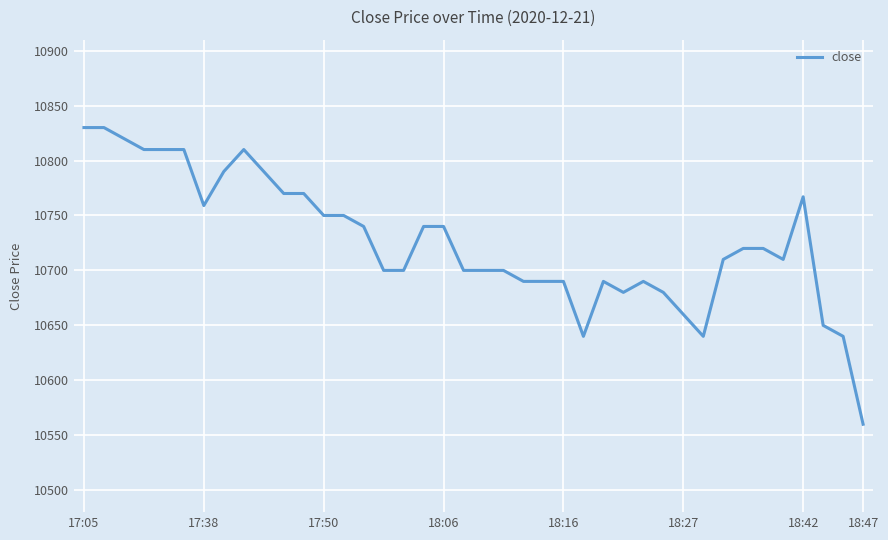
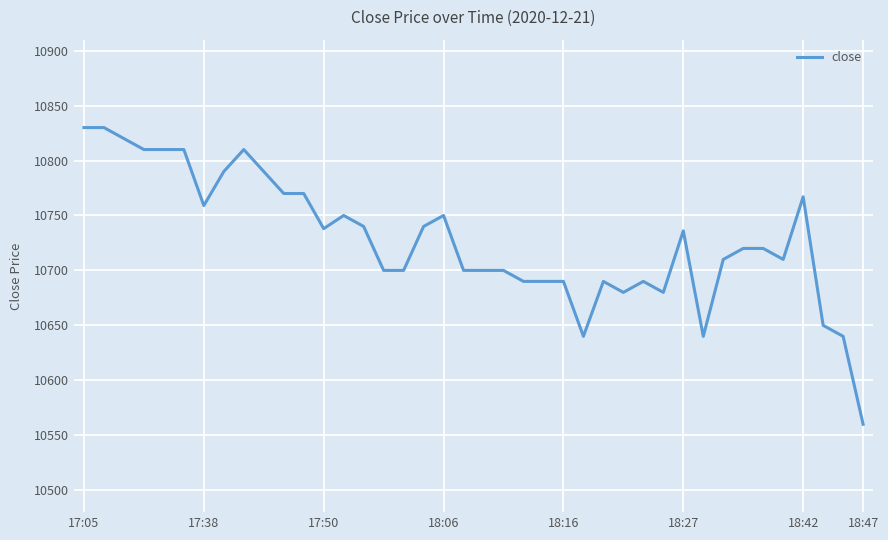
  {
    "17:05": 10830,
    "17:38": 10759,
-   "17:50": 10750,
-   "18:06": 10740,
+   "17:50": 10738,
+   "18:06": 10750,
    "18:16": 10690,
-   "18:27": 10660,
+   "18:27": 10736,
    "18:42": 10767,
    "18:47": 10560
  }
